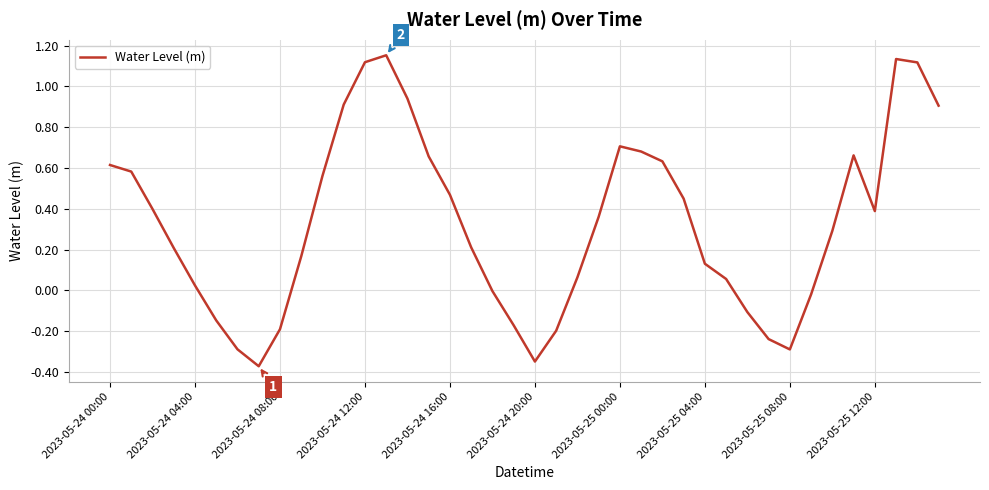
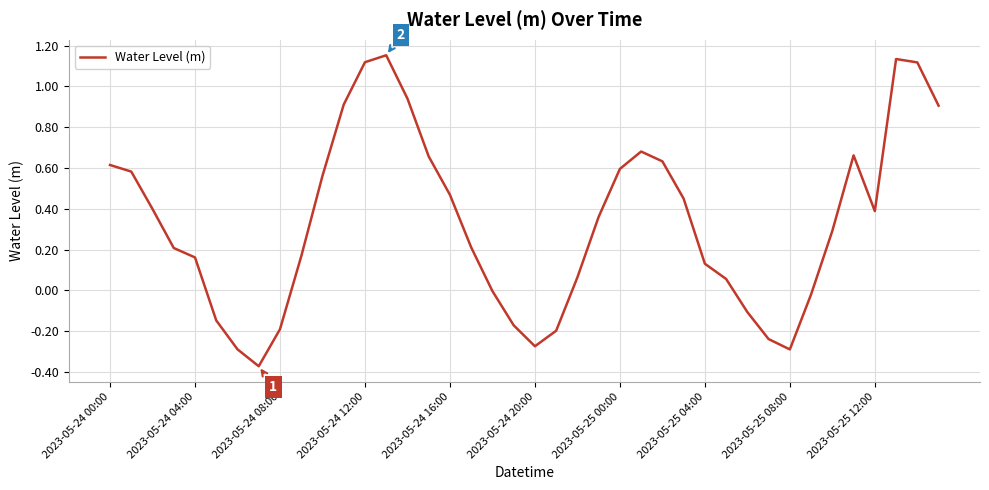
  {
    "2023-05-24 00:00": 0.61,
-   "2023-05-24 04:00": 0.02,
+   "2023-05-24 04:00": 0.16,
    "2023-05-24 08:00": -0.19,
    "2023-05-24 12:00": 1.12,
    "2023-05-24 16:00": 0.47,
-   "2023-05-24 20:00": -0.35,
-   "2023-05-25 00:00": 0.71,
+   "2023-05-24 20:00": -0.27,
+   "2023-05-25 00:00": 0.60,
    "2023-05-25 04:00": 0.13,
    "2023-05-25 08:00": -0.29,
    "2023-05-25 12:00": 0.39
  }
